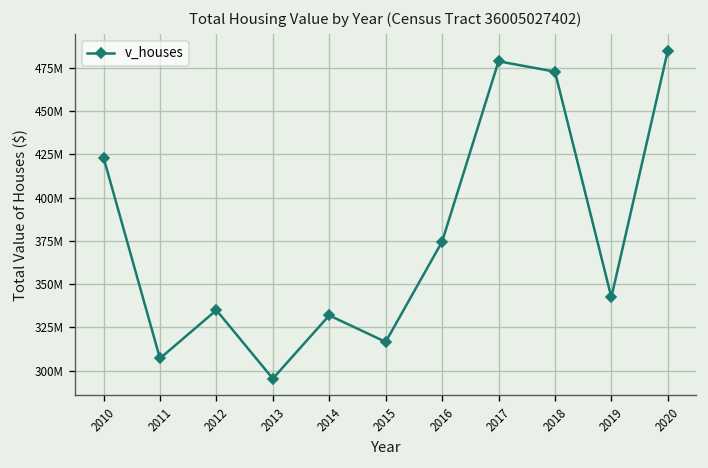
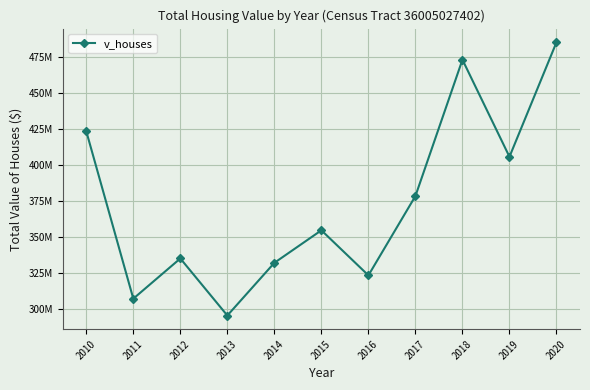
  {
    "2010": 423000000,
    "2011": 307000000,
    "2012": 335000000,
    "2013": 295000000,
    "2014": 332000000,
-   "2015": 317000000,
-   "2016": 375000000,
-   "2017": 479000000,
+   "2015": 355000000,
+   "2016": 323000000,
+   "2017": 378000000,
    "2018": 473000000,
-   "2019": 342000000,
+   "2019": 406000000,
    "2020": 485000000
  }
